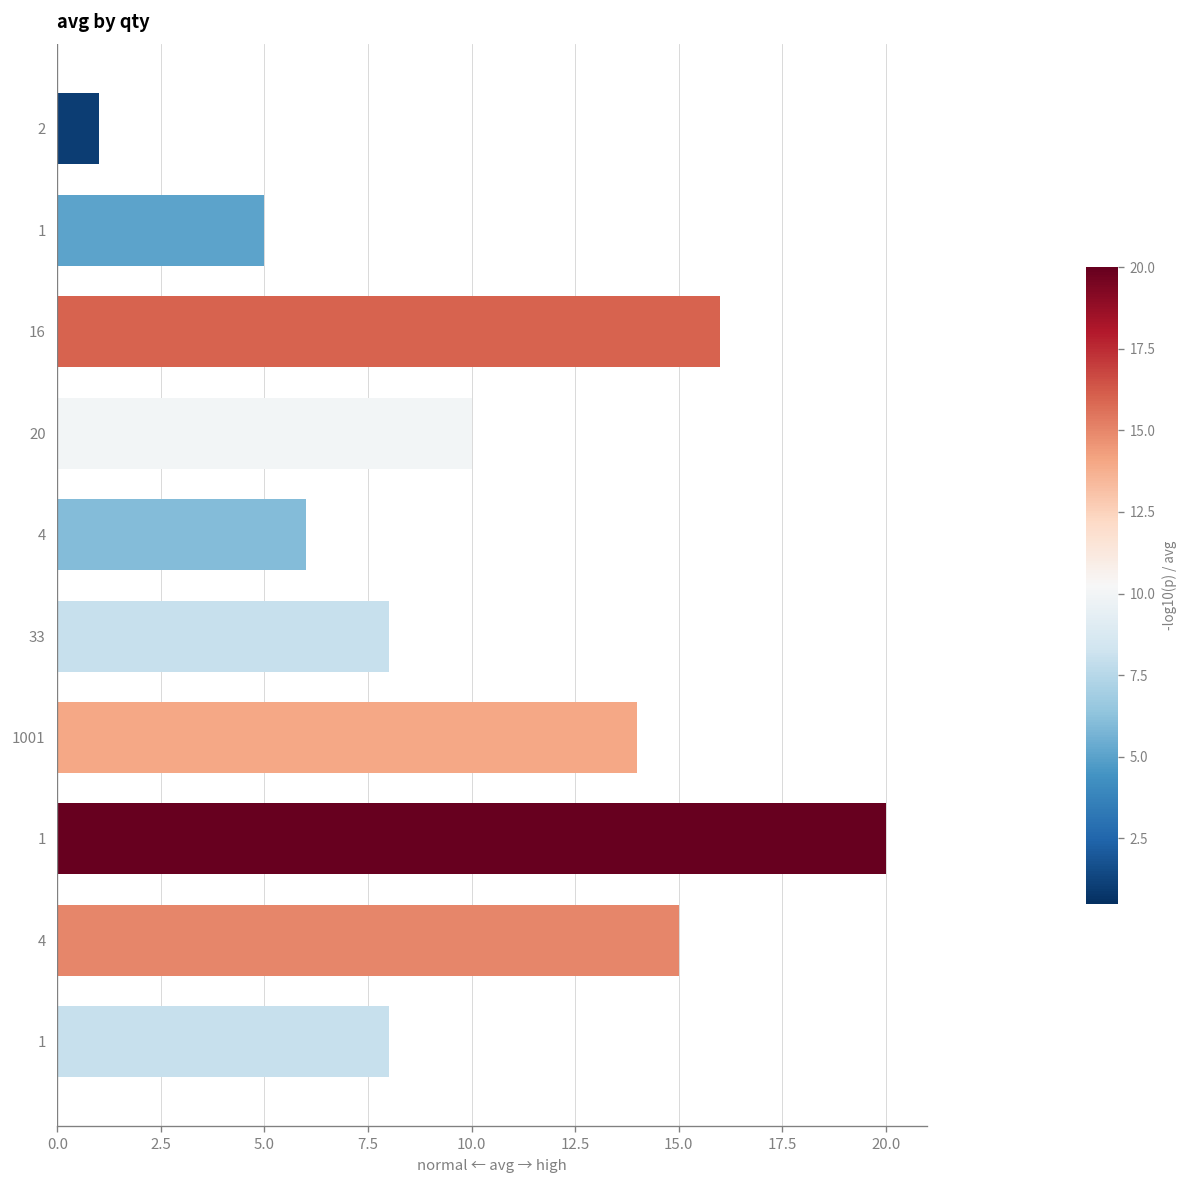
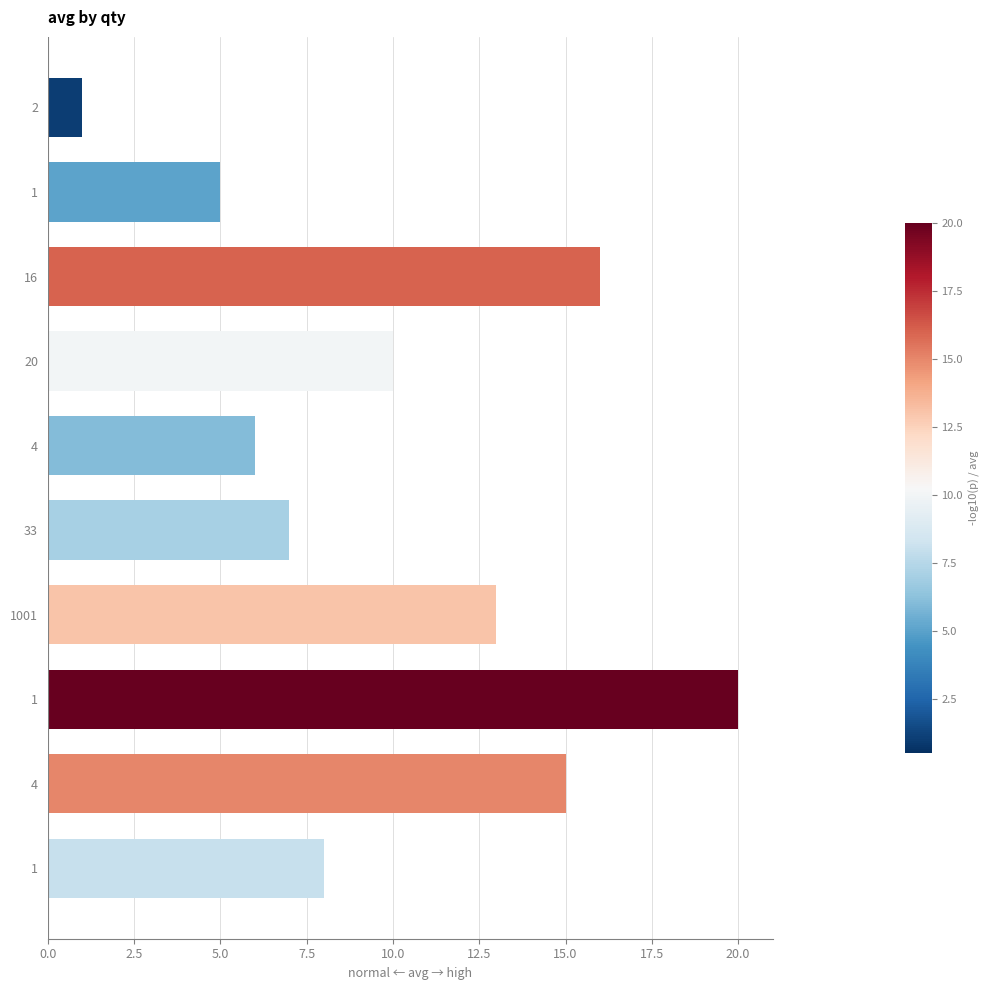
  {
    "2": 1,
    "16": 16,
    "20": 10,
-   "33": 8,
-   "1001": 14
+   "33": 7,
+   "1001": 13
  }
